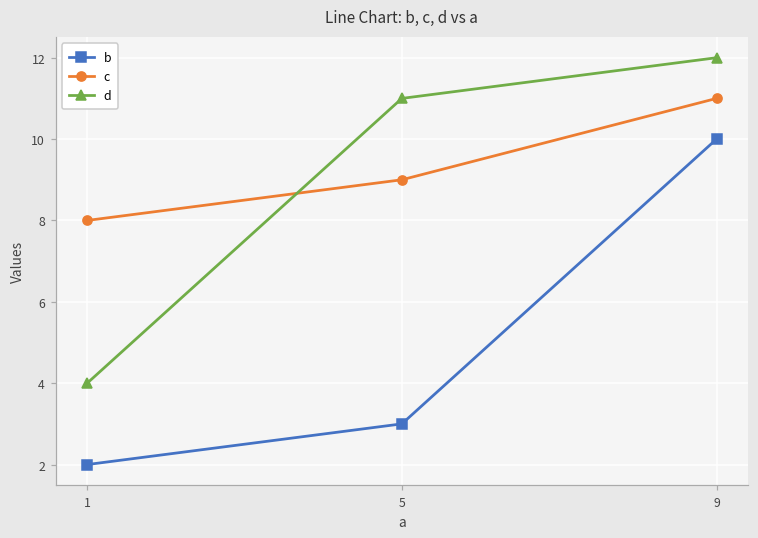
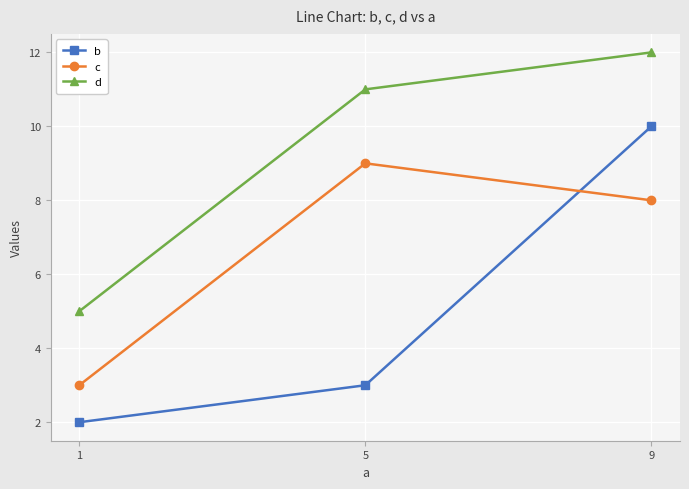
  {
    "b": {
      "1": 2,
      "5": 3,
      "9": 10
    },
    "c": {
-     "1": 8,
+     "1": 3,
      "5": 9,
-     "9": 11
+     "9": 8
    },
    "d": {
-     "1": 4,
+     "1": 5,
      "5": 11,
      "9": 12
    }
  }
